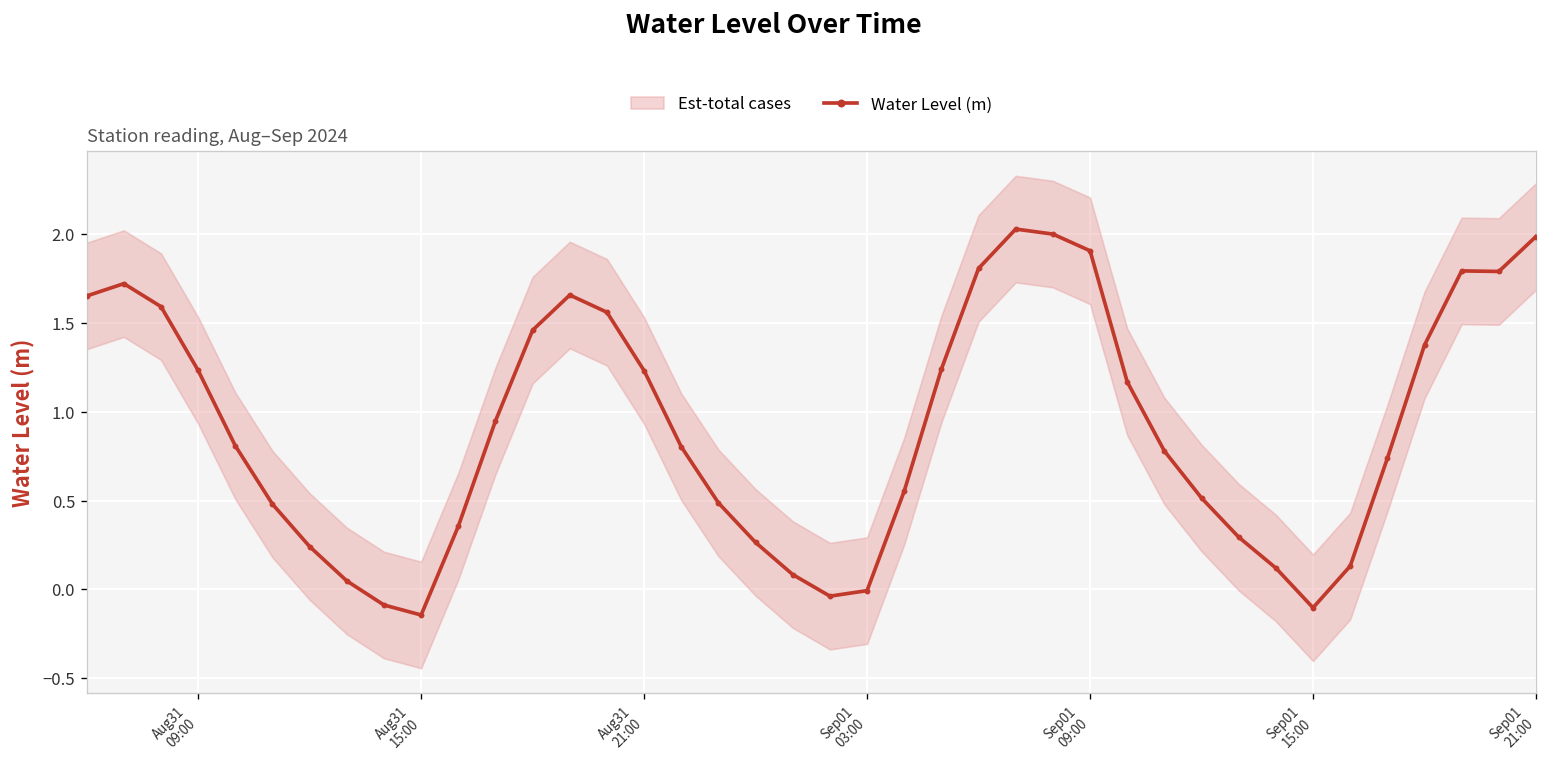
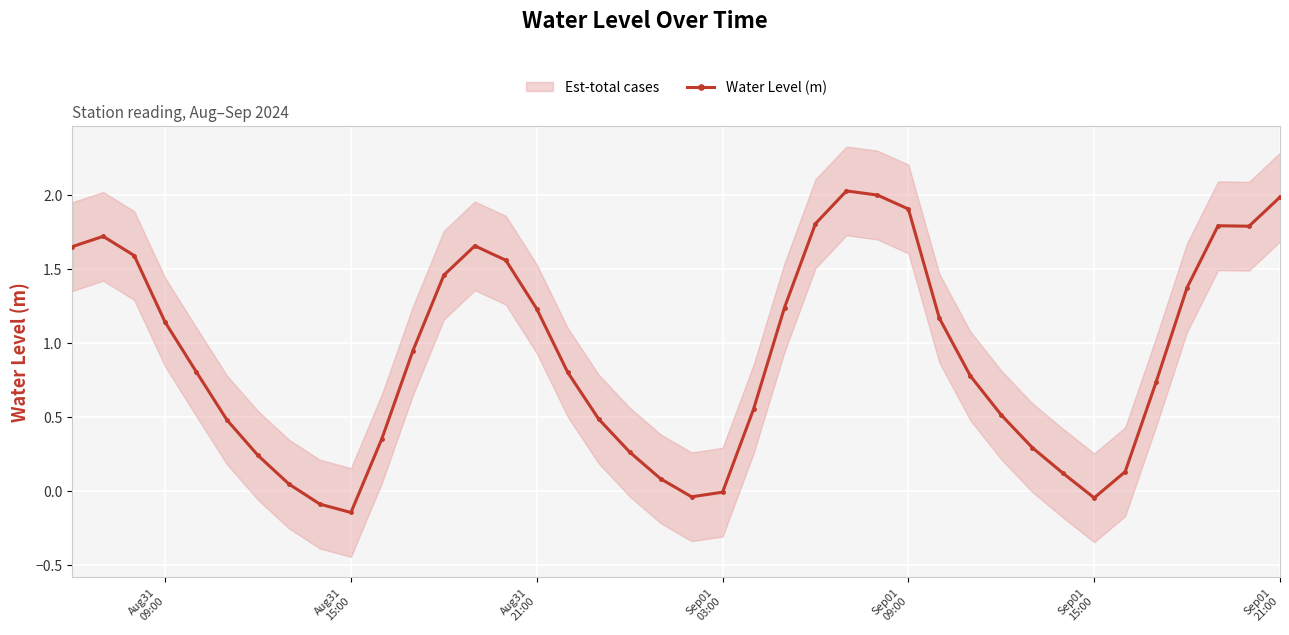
  {
    "Water Level (m)": {
-     "Aug31 09:00": 1.23,
+     "Aug31 09:00": 1.14,
      "Aug31 15:00": -0.15,
      "Aug31 21:00": 1.23,
      "Sep01 03:00": -0.01,
      "Sep01 09:00": 1.91,
-     "Sep01 15:00": -0.10,
+     "Sep01 15:00": -0.05,
      "Sep01 21:00": 1.99
    }
  }
